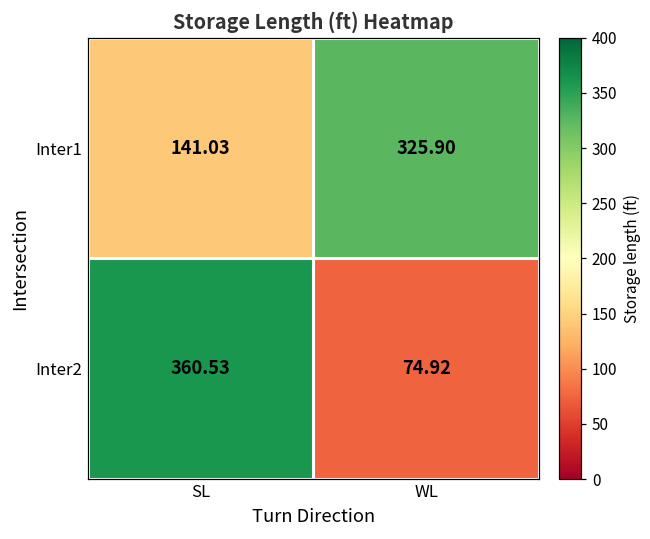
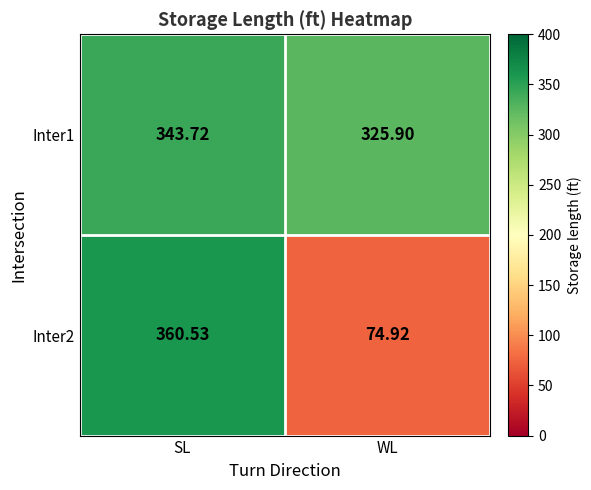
  {
    "Inter1": {
-     "SL": 141.03,
+     "SL": 343.72,
      "WL": 325.90
    },
    "Inter2": {
      "SL": 360.53,
      "WL": 74.92
    }
  }
